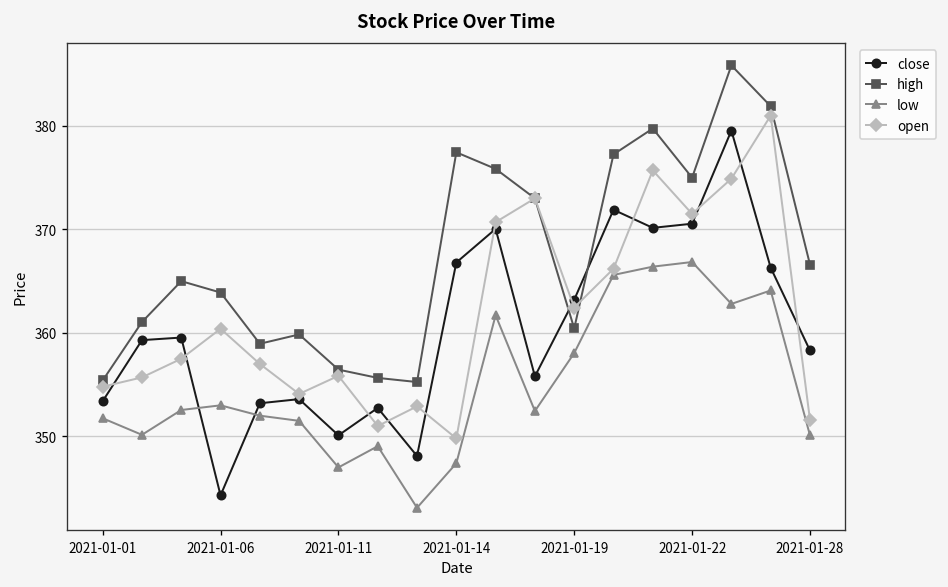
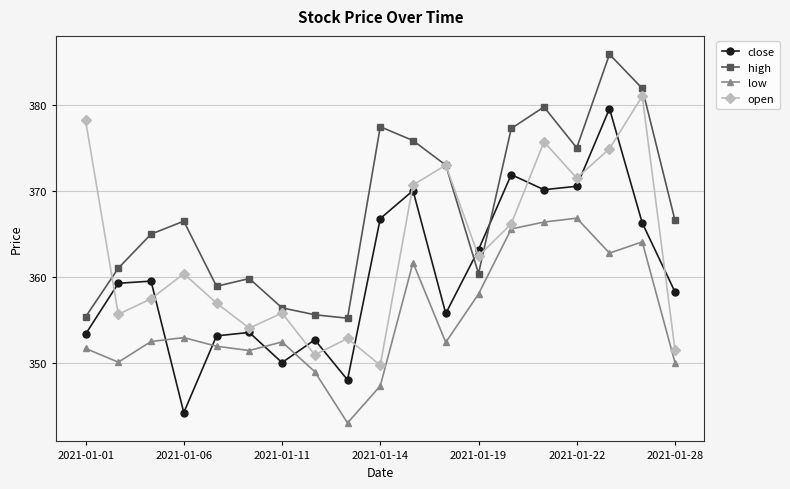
  {
    "close": {
      "2021-01-01": 353,
      "2021-01-06": 344,
      "2021-01-11": 350,
      "2021-01-14": 367,
      "2021-01-19": 363,
      "2021-01-22": 371,
      "2021-01-28": 358
    },
    "high": {
      "2021-01-01": 355,
-     "2021-01-06": 364,
+     "2021-01-06": 367,
      "2021-01-11": 356,
      "2021-01-14": 377,
      "2021-01-19": 360,
      "2021-01-22": 375,
      "2021-01-28": 367
    },
    "low": {
      "2021-01-01": 352,
      "2021-01-06": 353,
-     "2021-01-11": 347,
+     "2021-01-11": 353,
      "2021-01-14": 347,
      "2021-01-19": 358,
      "2021-01-22": 367,
      "2021-01-28": 350
    },
    "open": {
-     "2021-01-01": 355,
+     "2021-01-01": 378,
      "2021-01-06": 360,
      "2021-01-11": 356,
      "2021-01-14": 350,
      "2021-01-19": 362,
      "2021-01-22": 372,
      "2021-01-28": 352
    }
  }
